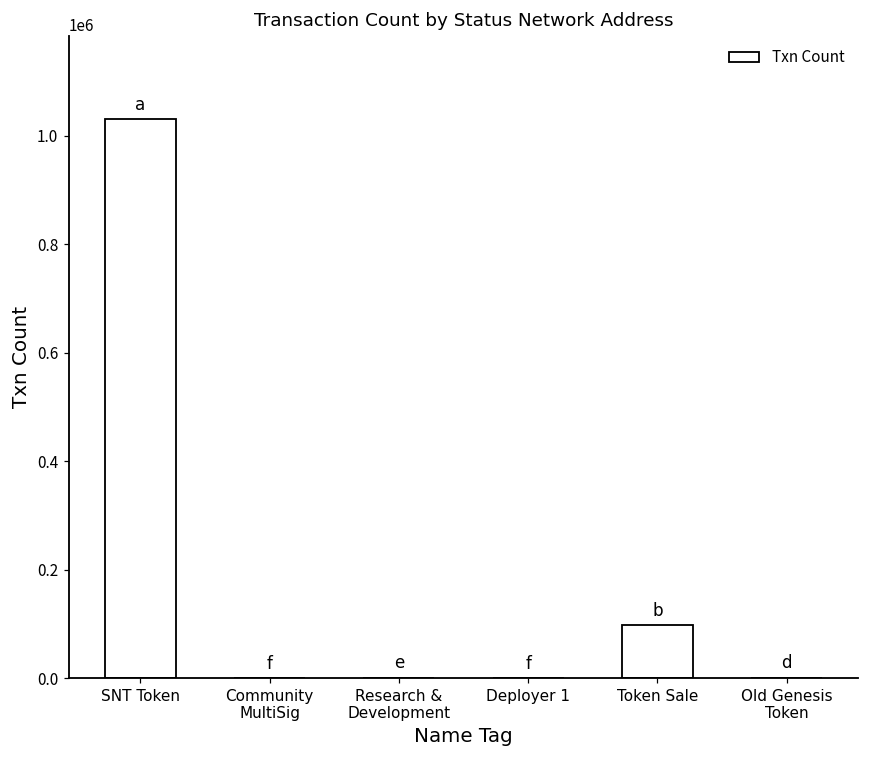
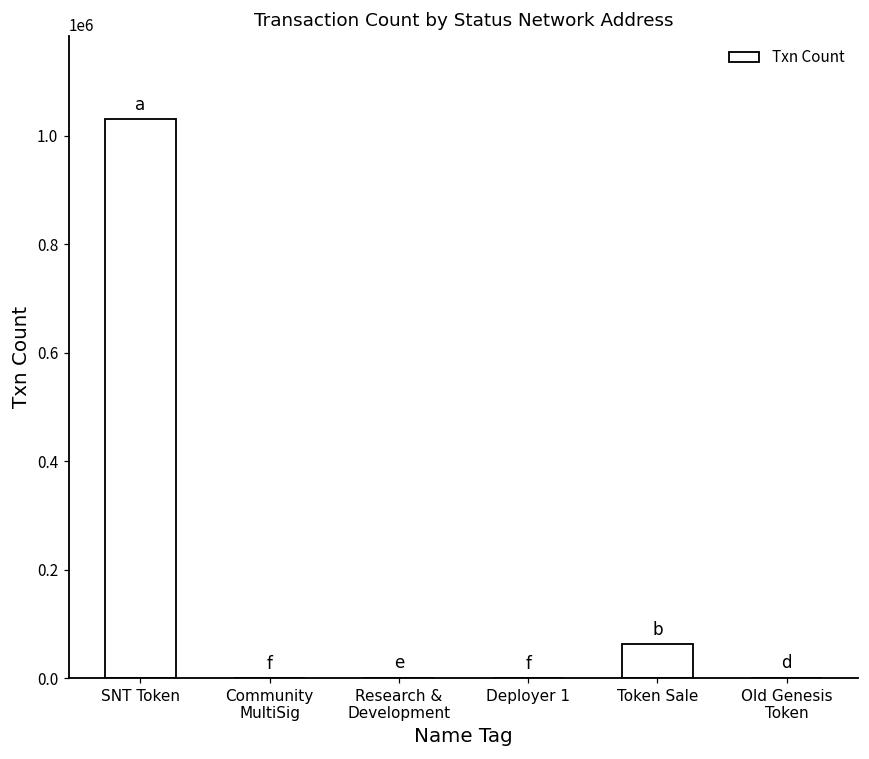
  {
    "SNT Token": 1030000,
-   "Token Sale": 100000
+   "Token Sale": 60000
  }
